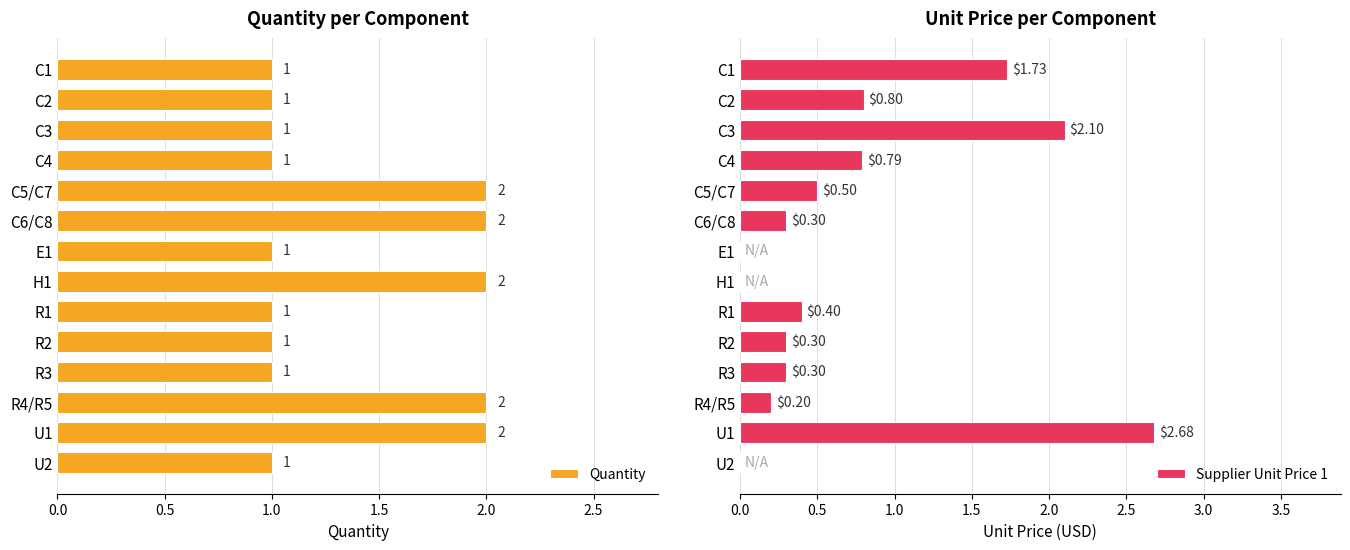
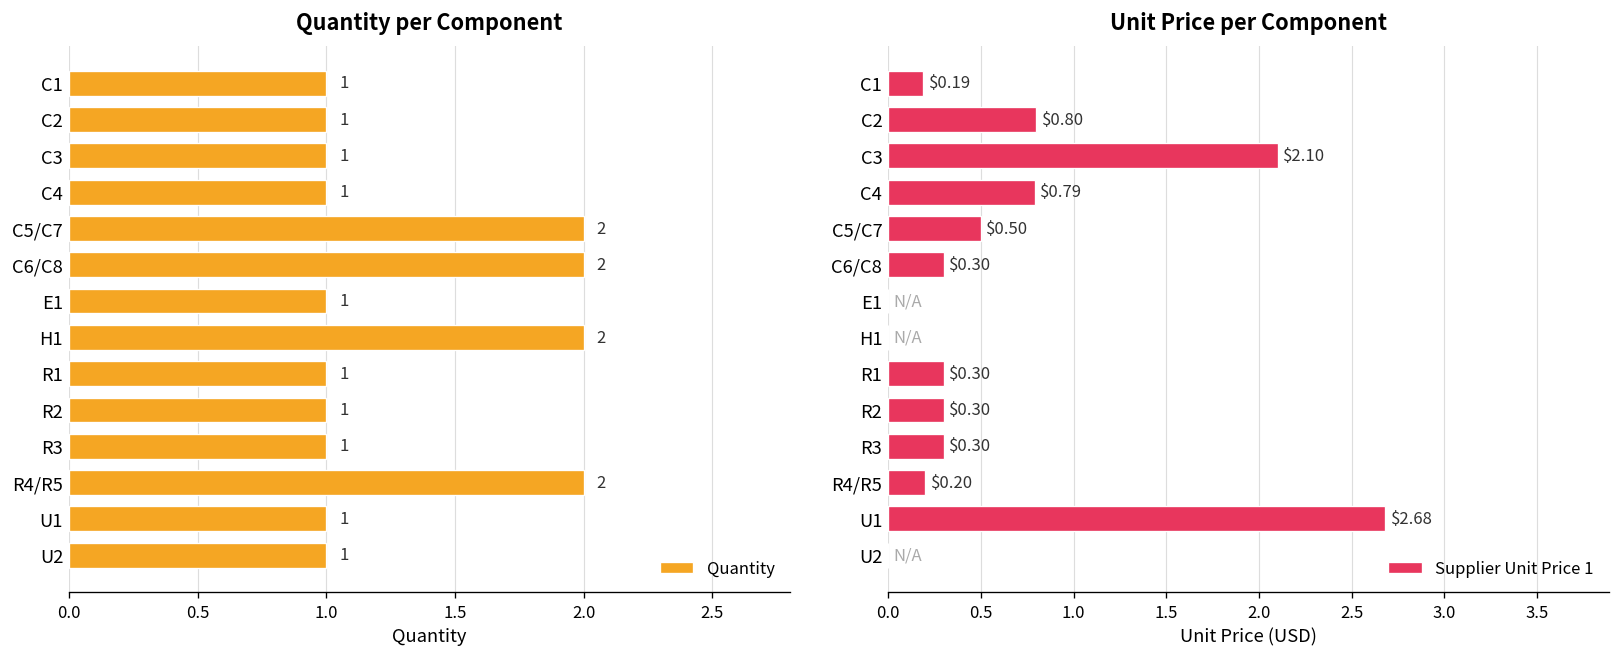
  {
    "Quantity per Component": {
      "C1": "1",
      "C2": "1",
      "C3": "1",
      "C4": "1",
      "C5/C7": "2",
      "C6/C8": "2",
      "E1": "1",
      "H1": "2",
      "R1": "1",
      "R2": "1",
      "R3": "1",
      "R4/R5": "2",
-     "U1": "2",
+     "U1": "1",
      "U2": "1"
    },
    "Unit Price per Component": {
-     "C1": "$1.73",
+     "C1": "$0.19",
      "C2": "$0.80",
      "C3": "$2.10",
      "C4": "$0.79",
      "C5/C7": "$0.50",
      "C6/C8": "$0.30",
-     "R1": "$0.40",
+     "R1": "$0.30",
      "R2": "$0.30",
      "R3": "$0.30",
      "R4/R5": "$0.20",
      "U1": "$2.68"
    }
  }
